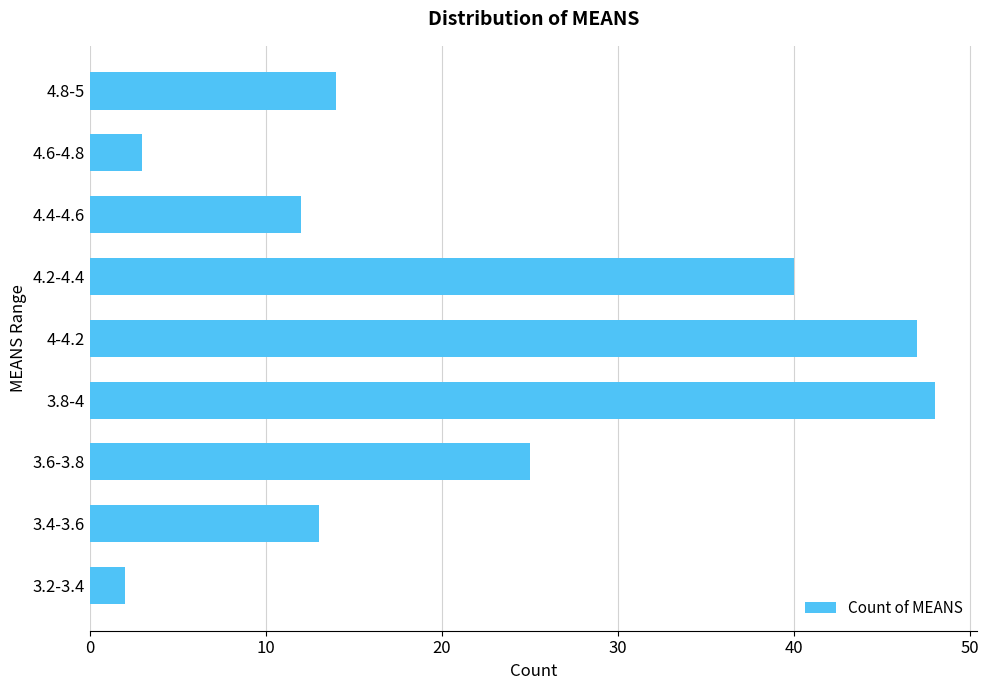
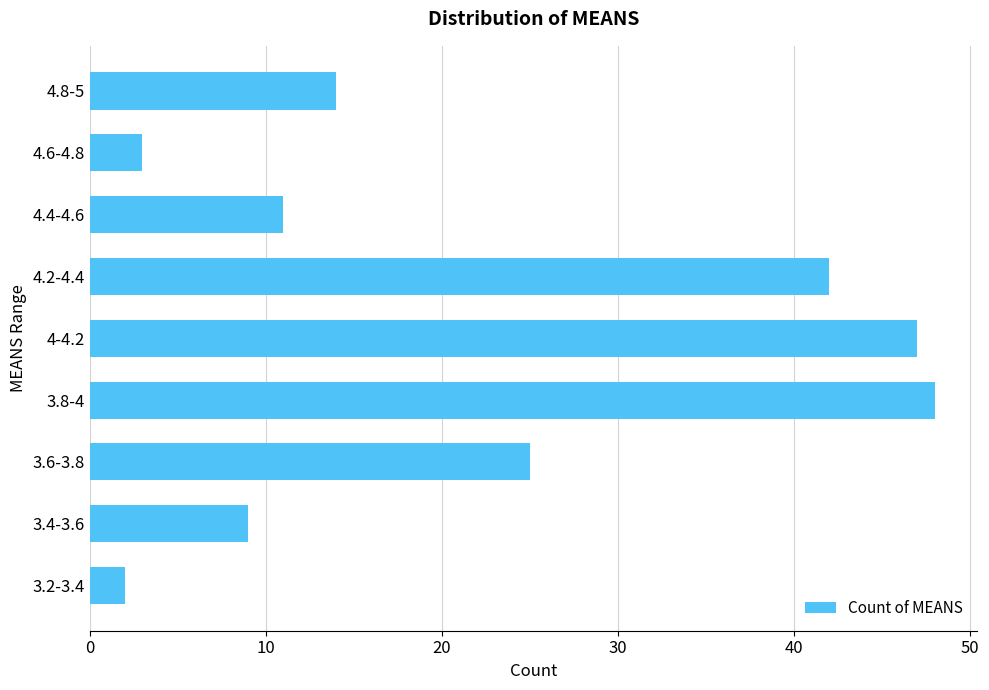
  {
    "4.8-5": 14,
    "4.6-4.8": 3,
-   "4.4-4.6": 12,
-   "4.2-4.4": 40,
+   "4.4-4.6": 11,
+   "4.2-4.4": 42,
    "4-4.2": 47,
    "3.8-4": 48,
    "3.6-3.8": 25,
-   "3.4-3.6": 13,
+   "3.4-3.6": 9,
    "3.2-3.4": 2
  }
